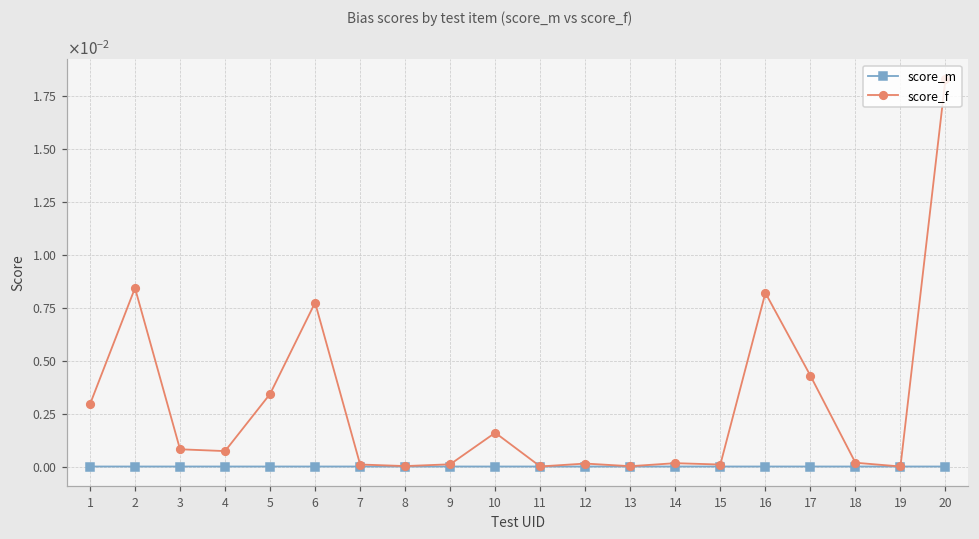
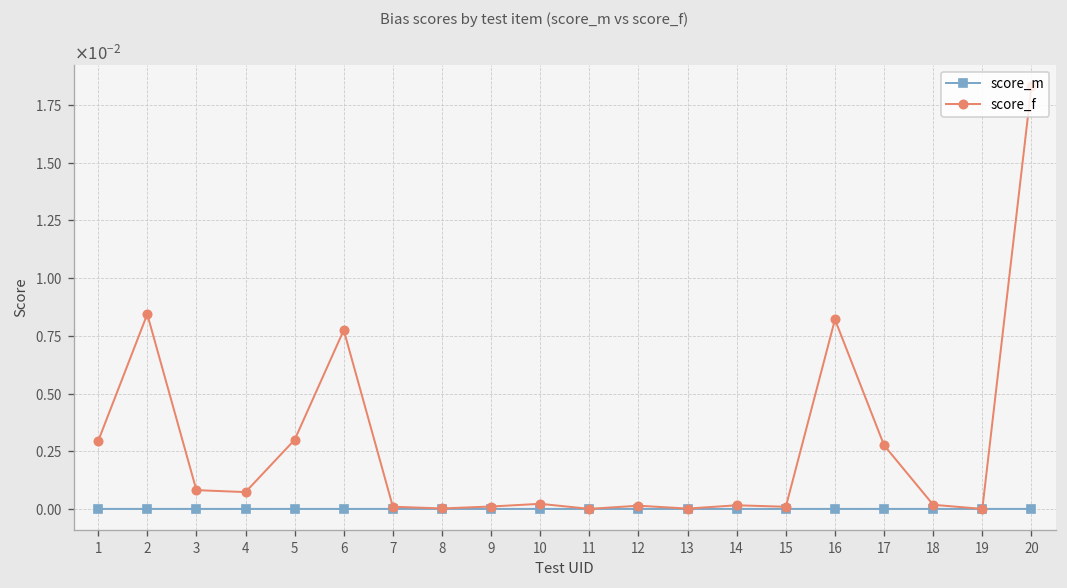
  {
    "score_m": {
      "1": 0.0000,
      "2": 0.0000,
      "3": 0.0000,
      "4": 0.0000,
      "5": 0.0000,
      "6": 0.0000,
      "10": 0.0000,
      "12": 0.0000,
      "14": 0.0000,
      "16": 0.0000,
      "17": 0.0000,
      "18": 0.0000,
      "20": 0.0000
    },
    "score_f": {
      "1": 0.0029,
      "2": 0.0084,
      "3": 0.0008,
      "4": 0.0007,
-     "5": 0.0034,
+     "5": 0.0030,
      "6": 0.0077,
-     "10": 0.0016,
+     "10": 0.0002,
      "12": 0.0001,
      "14": 0.0002,
      "16": 0.0082,
-     "17": 0.0043,
+     "17": 0.0028,
      "18": 0.0002
    }
  }
